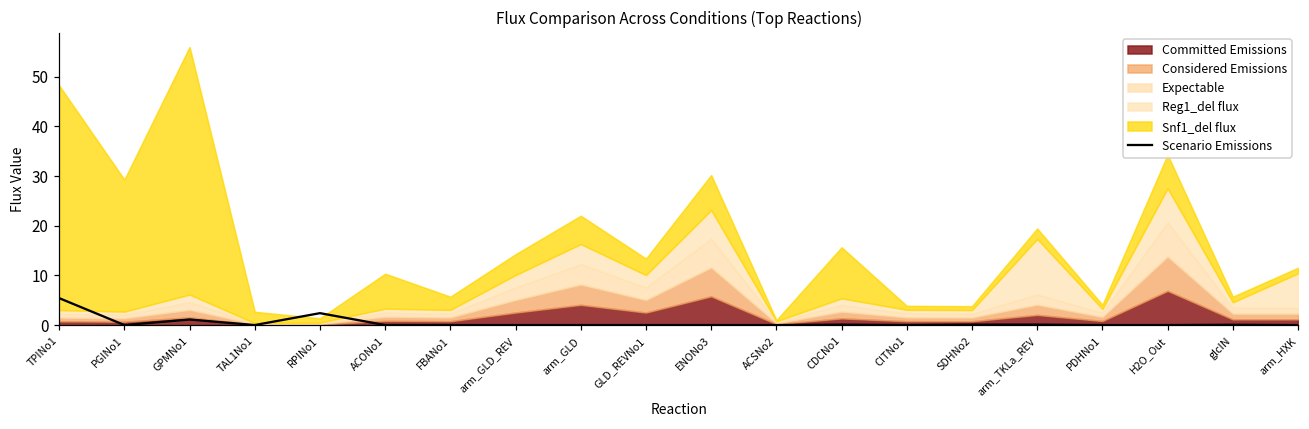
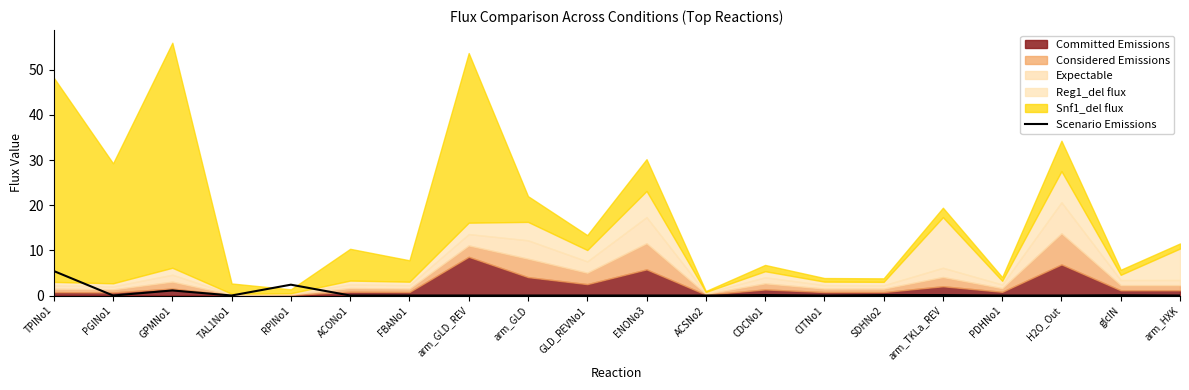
  {
    "Scenario Emissions": {
      "TPINo1": 5,
      "PGINo1": 0,
      "RPINo1": 2,
      "ACONo1": 0,
      "FBANo1": 0,
      "arm_GLD_REV": 0,
      "arm_GLD": 0,
      "GLD_REVNo1": 0,
      "ENONo3": 0,
      "CDCNo1": 0,
      "CITNo1": 0,
      "SDHNo2": 0,
      "arm_TKLa_REV": 0,
      "PDHNo1": 0,
      "H2O_Out": 0,
      "glcIN": 0,
      "arm_HXK": 0
    },
    "Committed Emissions": {
      "TPINo1": 1,
      "PGINo1": 1,
      "ACONo1": 1,
      "FBANo1": 1,
-     "arm_GLD_REV": 3,
+     "arm_GLD_REV": 9,
      "arm_GLD": 4,
      "GLD_REVNo1": 3,
      "ENONo3": 6,
      "CDCNo1": 1,
      "CITNo1": 1,
      "SDHNo2": 1,
      "arm_TKLa_REV": 2,
      "PDHNo1": 1,
      "H2O_Out": 7,
      "glcIN": 1,
      "arm_HXK": 1
    },
    "Considered Emissions": {
      "TPINo1": 1,
      "PGINo1": 1,
      "GPMNo1": 2,
      "ACONo1": 1,
      "FBANo1": 1,
      "arm_GLD_REV": 3,
      "arm_GLD": 4,
      "GLD_REVNo1": 3,
      "ENONo3": 6,
      "CDCNo1": 1,
      "CITNo1": 1,
      "SDHNo2": 1,
      "arm_TKLa_REV": 2,
      "PDHNo1": 1,
      "H2O_Out": 7,
      "glcIN": 1,
      "arm_HXK": 1
    },
    "Snf1_del flux": {
      "TPINo1": 45,
      "PGINo1": 27,
      "GPMNo1": 50,
      "TAL1No1": 2,
      "RPINo1": 1,
      "ACONo1": 7,
-     "FBANo1": 3,
-     "arm_GLD_REV": 4,
+     "FBANo1": 5,
+     "arm_GLD_REV": 38,
      "arm_GLD": 6,
      "GLD_REVNo1": 3,
      "ENONo3": 7,
-     "CDCNo1": 10,
+     "CDCNo1": 1,
      "CITNo1": 1,
      "SDHNo2": 1,
      "arm_TKLa_REV": 2,
      "PDHNo1": 1,
      "H2O_Out": 7,
      "glcIN": 1,
      "arm_HXK": 1
    }
  }
